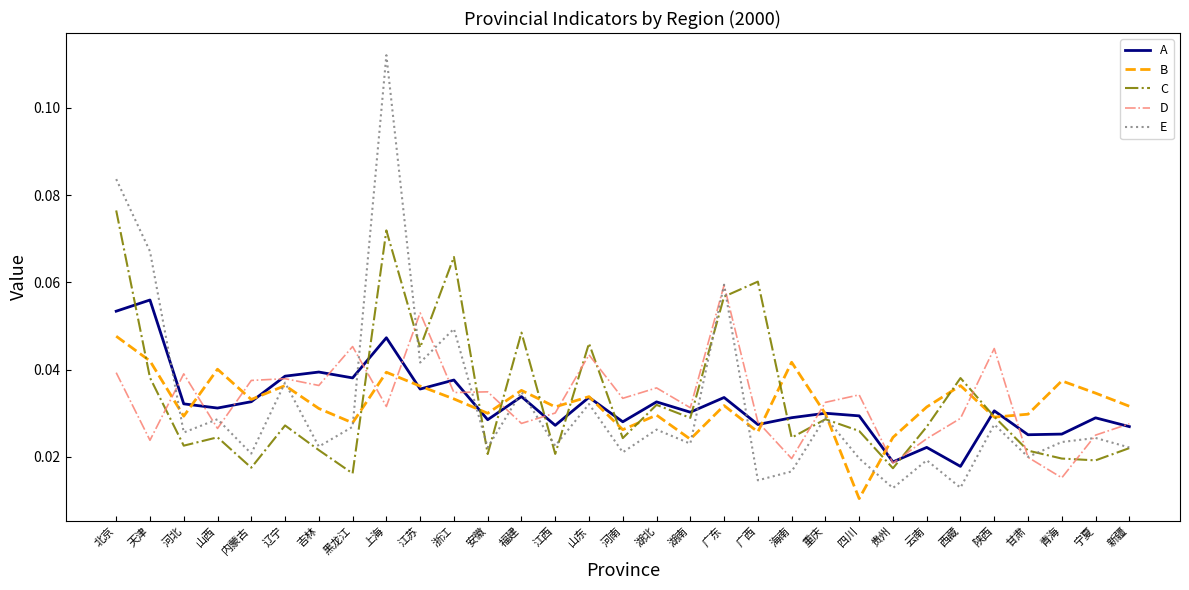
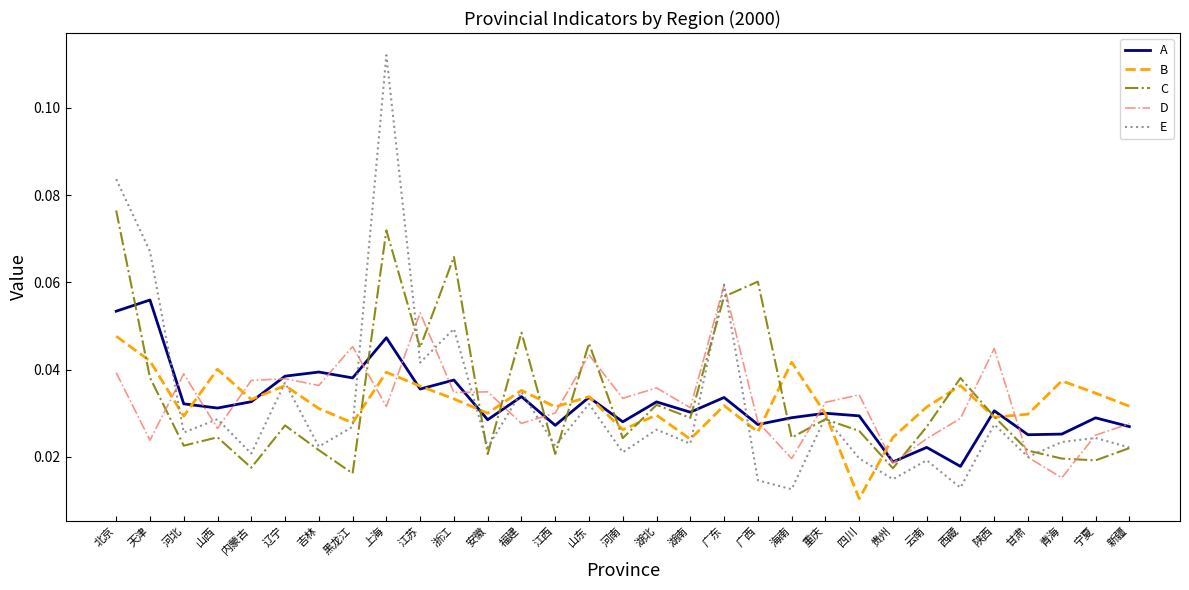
  {
    "A": {
      "北京": 0.053,
      "天津": 0.056,
      "河北": 0.032,
      "山西": 0.031,
      "吉林": 0.039,
      "黑龙江": 0.038,
      "上海": 0.047,
      "江苏": 0.036,
      "浙江": 0.038,
      "安徽": 0.028,
      "福建": 0.034,
      "江西": 0.027,
      "河南": 0.028,
      "湖北": 0.033,
      "湖南": 0.030,
      "广东": 0.034,
      "广西": 0.027,
      "海南": 0.029,
      "四川": 0.029,
      "云南": 0.022,
      "西藏": 0.018,
      "陕西": 0.031,
      "甘肃": 0.025,
      "青海": 0.025,
      "宁夏": 0.029,
      "新疆": 0.027
    },
    "B": {
      "北京": 0.048,
      "天津": 0.042,
      "河北": 0.029,
      "山西": 0.040,
      "辽宁": 0.036,
      "吉林": 0.031,
      "黑龙江": 0.028,
      "上海": 0.039,
      "江苏": 0.036,
      "浙江": 0.033,
      "安徽": 0.030,
      "江西": 0.031,
      "河南": 0.026,
      "湖北": 0.030,
      "湖南": 0.024,
      "广东": 0.032,
      "广西": 0.026,
      "海南": 0.042,
      "四川": 0.010,
      "贵州": 0.024,
      "云南": 0.031,
      "西藏": 0.036,
      "甘肃": 0.030,
      "青海": 0.037,
      "宁夏": 0.035,
      "新疆": 0.032
    },
    "C": {
      "北京": 0.076,
      "天津": 0.038,
      "河北": 0.023,
      "山西": 0.024,
      "内蒙古": 0.017,
      "辽宁": 0.027,
      "吉林": 0.022,
      "黑龙江": 0.016,
      "上海": 0.072,
      "江苏": 0.045,
      "浙江": 0.066,
      "安徽": 0.021,
      "福建": 0.048,
      "江西": 0.021,
      "山东": 0.046,
      "河南": 0.024,
      "湖北": 0.032,
      "湖南": 0.029,
      "广东": 0.057,
      "广西": 0.060,
      "海南": 0.024,
      "四川": 0.026,
      "贵州": 0.017,
      "云南": 0.027,
      "西藏": 0.038,
      "甘肃": 0.021,
      "青海": 0.020,
      "宁夏": 0.019
    },
    "D": {
      "北京": 0.039,
      "天津": 0.024,
      "河北": 0.039,
      "山西": 0.026,
      "内蒙古": 0.037,
      "吉林": 0.036,
      "黑龙江": 0.045,
      "上海": 0.032,
      "江苏": 0.053,
      "浙江": 0.035,
      "安徽": 0.035,
      "福建": 0.028,
      "江西": 0.030,
      "山东": 0.043,
      "河南": 0.033,
      "湖北": 0.036,
      "湖南": 0.031,
      "广西": 0.028,
      "海南": 0.020,
      "重庆": 0.032,
      "四川": 0.034,
      "云南": 0.024,
      "西藏": 0.029,
      "陕西": 0.045,
      "青海": 0.015,
      "宁夏": 0.025,
      "新疆": 0.028
    },
    "E": {
      "北京": 0.084,
      "天津": 0.067,
      "河北": 0.026,
      "山西": 0.029,
      "内蒙古": 0.021,
      "辽宁": 0.037,
      "吉林": 0.022,
      "黑龙江": 0.027,
      "上海": 0.112,
      "江苏": 0.042,
      "浙江": 0.049,
      "安徽": 0.022,
      "江西": 0.023,
      "山东": 0.032,
      "河南": 0.021,
      "湖北": 0.026,
      "湖南": 0.023,
      "广西": 0.015,
-     "海南": 0.017,
+     "海南": 0.013,
      "四川": 0.020,
-     "贵州": 0.013,
+     "贵州": 0.015,
      "云南": 0.019,
      "西藏": 0.013,
      "陕西": 0.027,
      "青海": 0.023,
      "宁夏": 0.024
    }
  }
